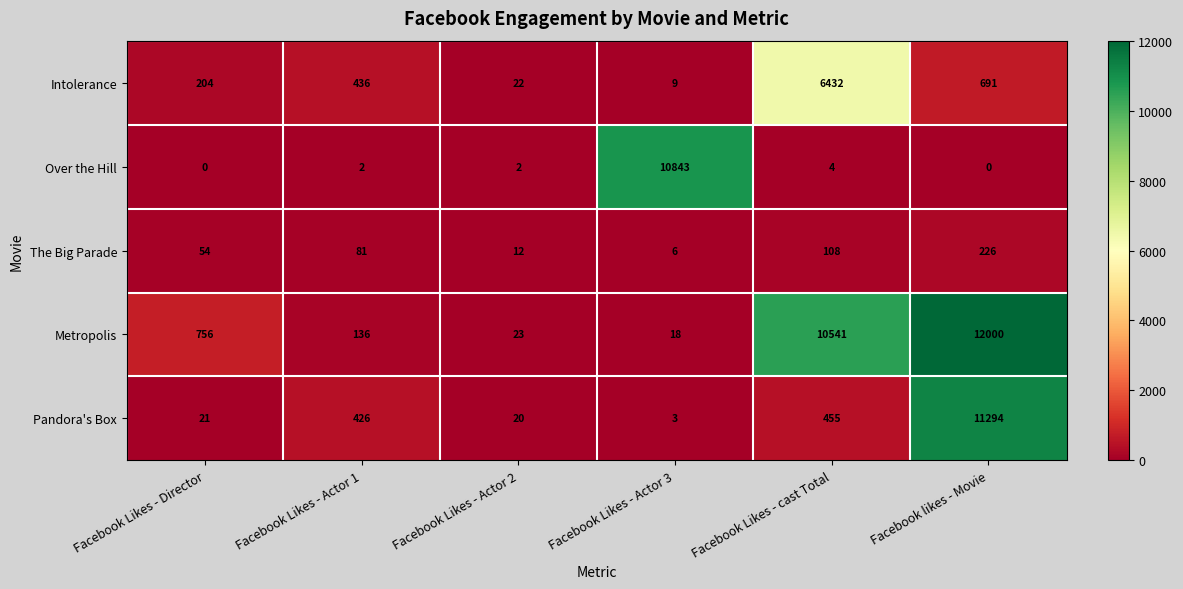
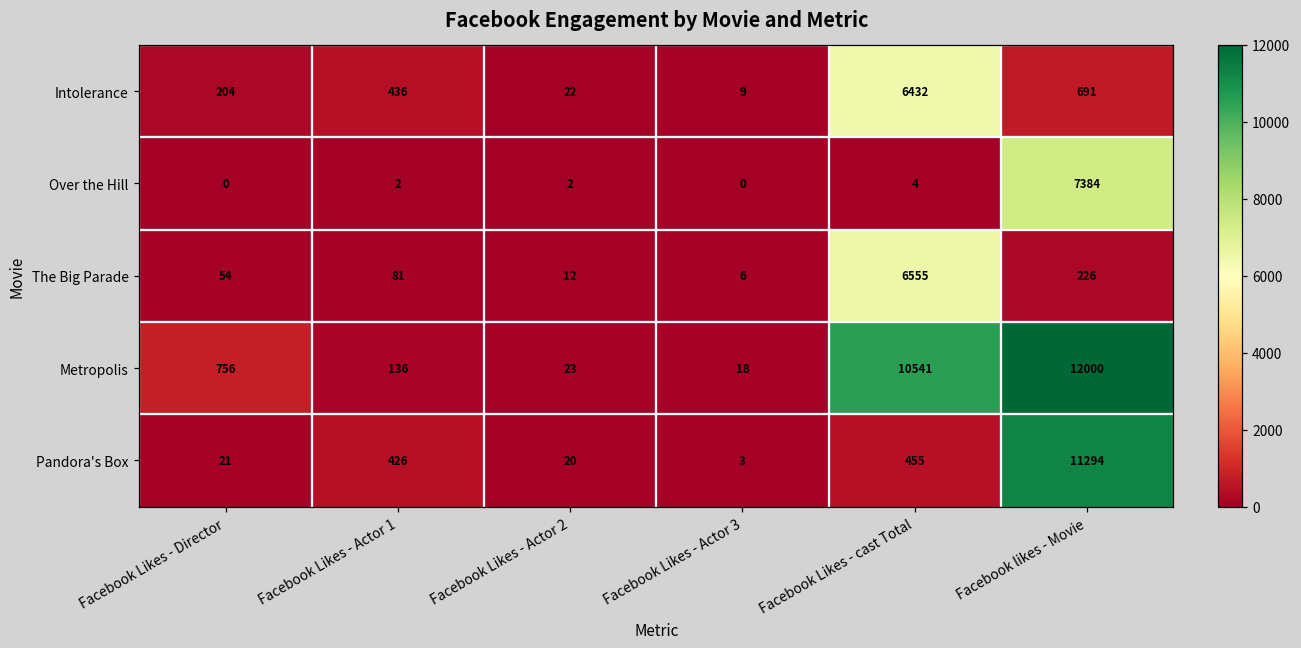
  {
    "Intolerance": {
      "Facebook Likes - Director": 204,
      "Facebook Likes - Actor 1": 436,
      "Facebook Likes - Actor 2": 22,
      "Facebook Likes - Actor 3": 9,
      "Facebook Likes - cast Total": 6432,
      "Facebook likes - Movie": 691
    },
    "Over the Hill": {
      "Facebook Likes - Director": 0,
      "Facebook Likes - Actor 1": 2,
      "Facebook Likes - Actor 2": 2,
-     "Facebook Likes - Actor 3": 10843,
+     "Facebook Likes - Actor 3": 0,
      "Facebook Likes - cast Total": 4,
-     "Facebook likes - Movie": 0
+     "Facebook likes - Movie": 7384
    },
    "The Big Parade": {
      "Facebook Likes - Director": 54,
      "Facebook Likes - Actor 1": 81,
      "Facebook Likes - Actor 2": 12,
      "Facebook Likes - Actor 3": 6,
-     "Facebook Likes - cast Total": 108,
+     "Facebook Likes - cast Total": 6555,
      "Facebook likes - Movie": 226
    },
    "Metropolis": {
      "Facebook Likes - Director": 756,
      "Facebook Likes - Actor 1": 136,
      "Facebook Likes - Actor 2": 23,
      "Facebook Likes - Actor 3": 18,
      "Facebook Likes - cast Total": 10541,
      "Facebook likes - Movie": 12000
    },
    "Pandora's Box": {
      "Facebook Likes - Director": 21,
      "Facebook Likes - Actor 1": 426,
      "Facebook Likes - Actor 2": 20,
      "Facebook Likes - Actor 3": 3,
      "Facebook Likes - cast Total": 455,
      "Facebook likes - Movie": 11294
    }
  }
